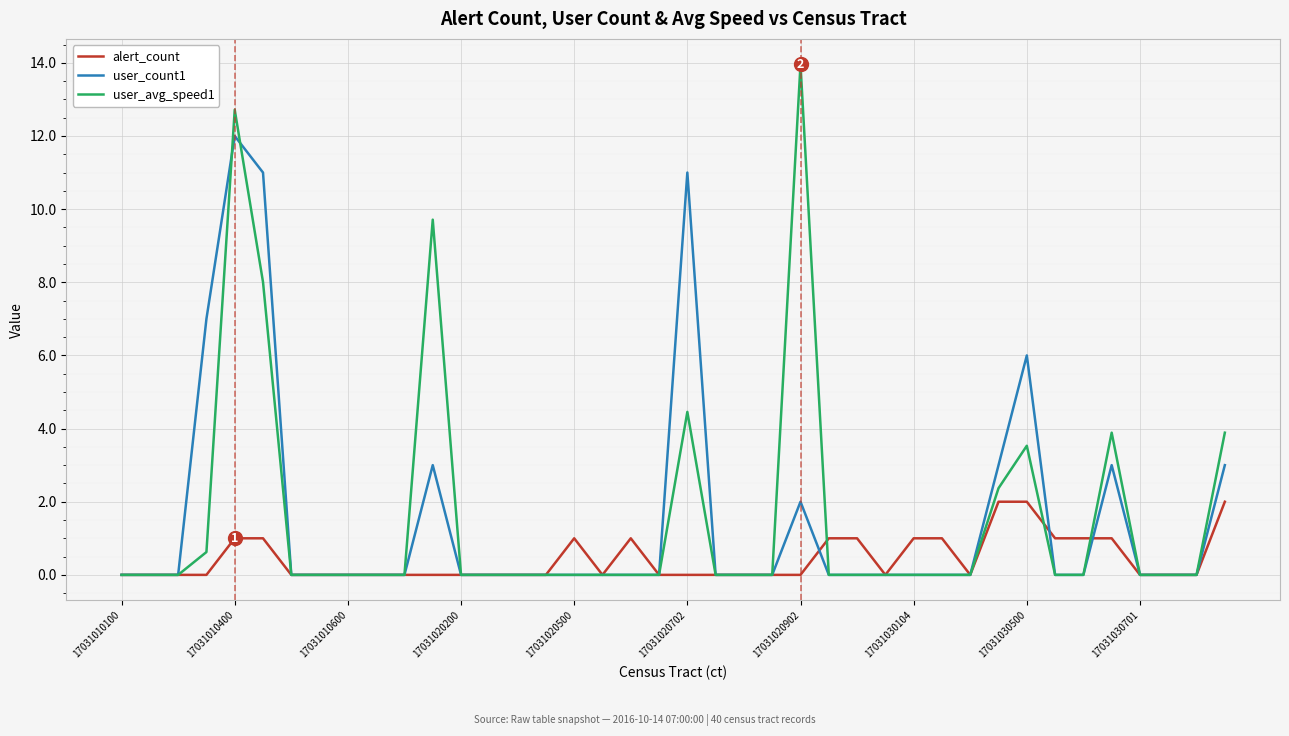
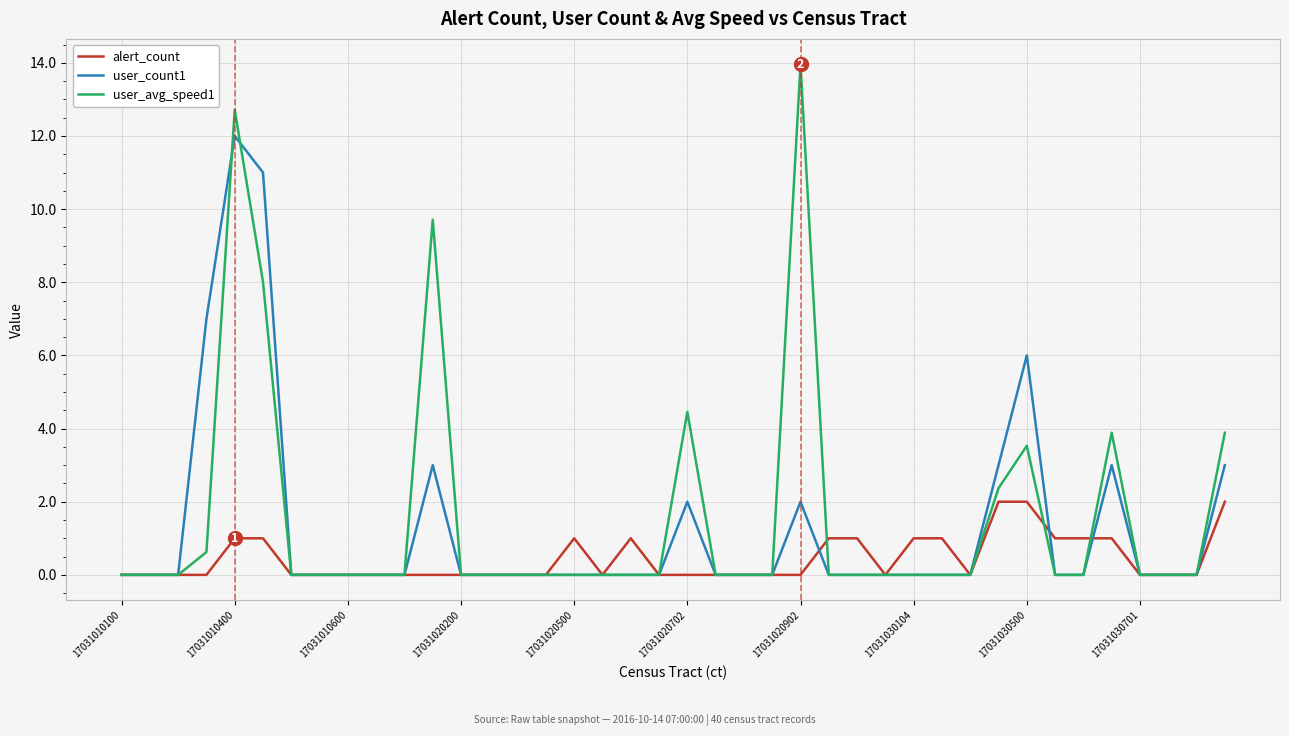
  {
    "user_count1": {
      "17031010400": 12,
-     "17031020702": 11,
+     "17031020702": 2,
      "17031020902": 2,
      "17031030500": 6
    },
    "user_avg_speed1": {
      "17031010400": 12.7,
      "17031020702": 4.5,
      "17031030500": 3.5
    }
  }
